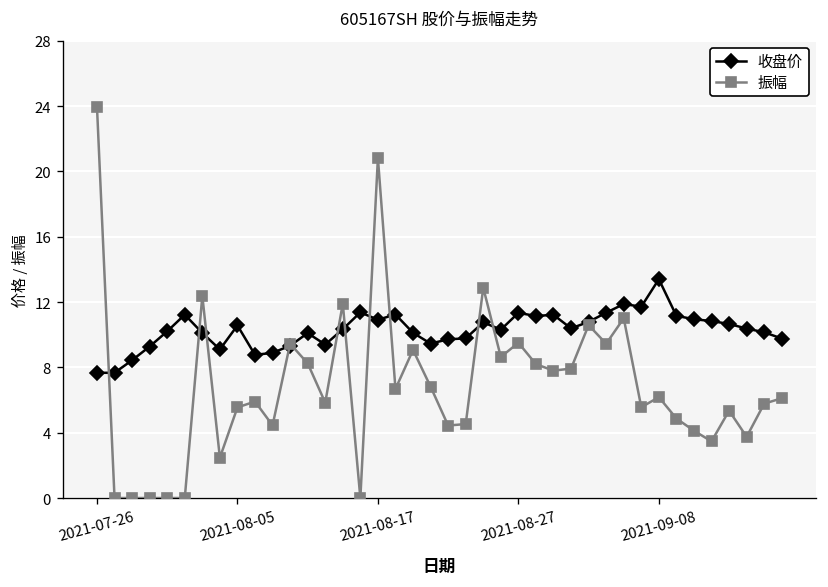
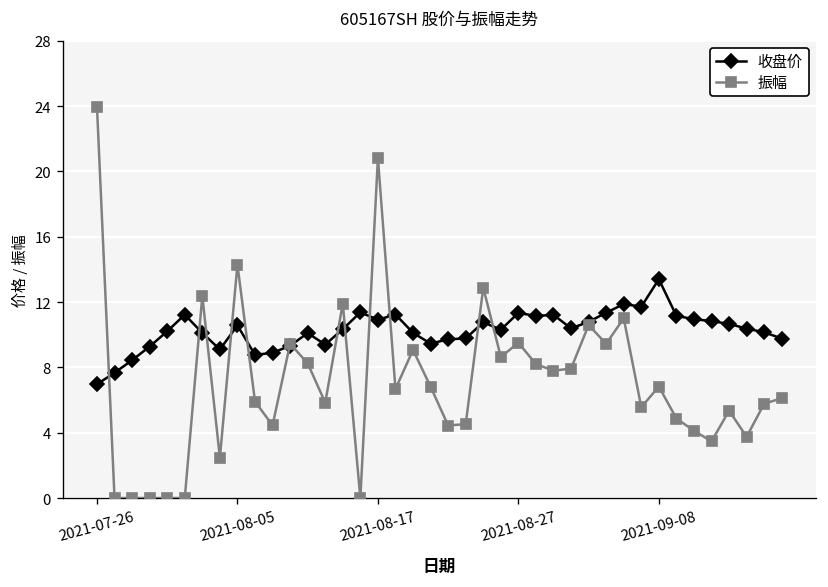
  {
    "收盘价": {
-     "2021-07-26": 7.7,
+     "2021-07-26": 7.0,
      "2021-08-05": 10.6,
      "2021-08-17": 10.9,
      "2021-08-27": 11.3,
      "2021-09-08": 13.4
    },
    "振幅": {
      "2021-07-26": 24.0,
-     "2021-08-05": 5.6,
+     "2021-08-05": 14.3,
      "2021-08-17": 20.8,
      "2021-08-27": 9.5,
-     "2021-09-08": 6.2
+     "2021-09-08": 6.8
    }
  }
